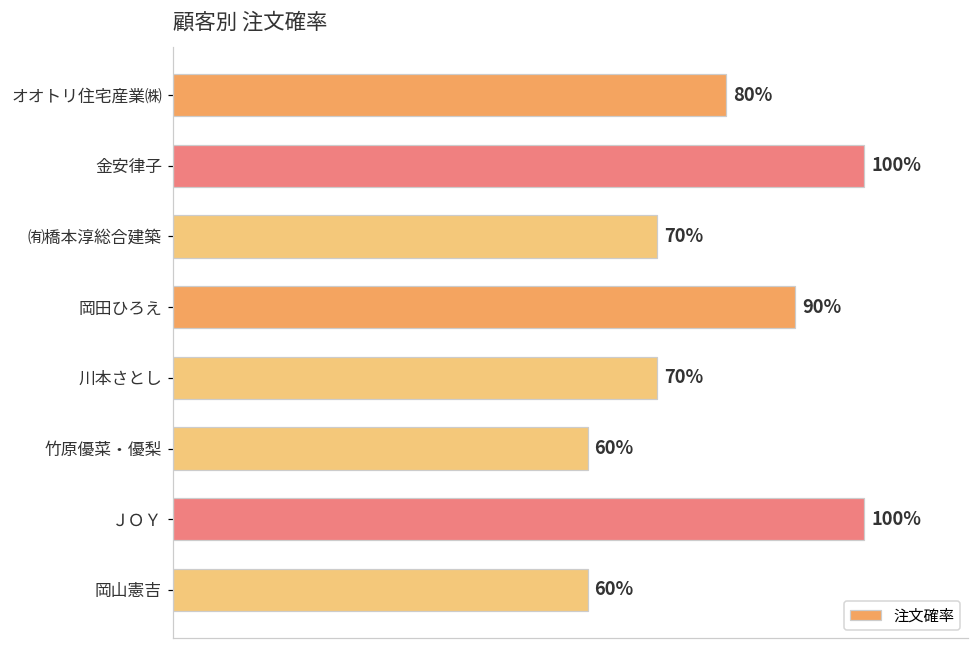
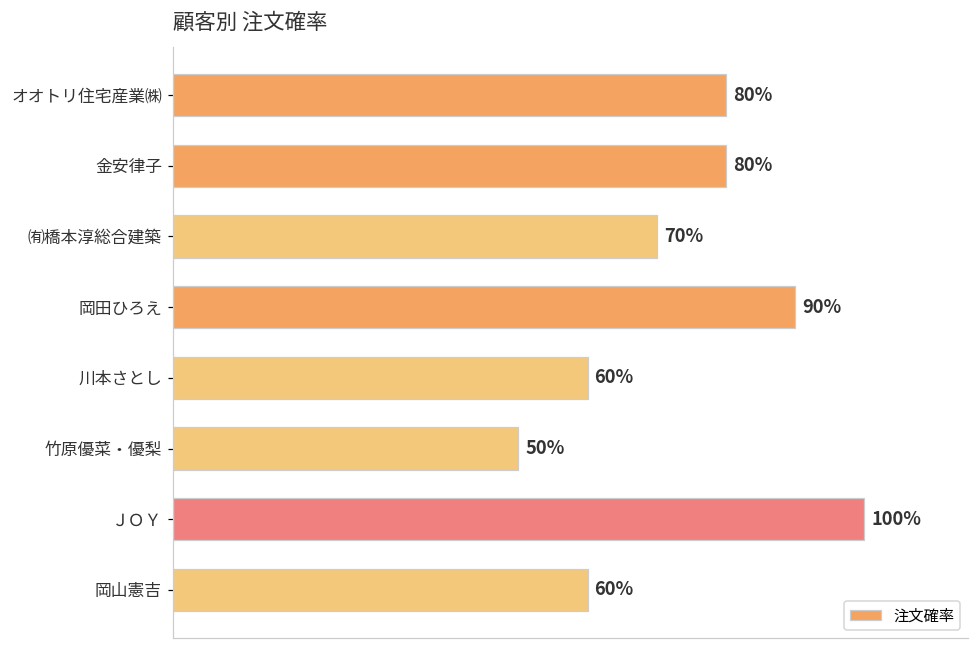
  {
    "オオトリ住宅産業㈱": "80%",
-   "金安律子": "100%",
+   "金安律子": "80%",
    "㈲橋本淳総合建築": "70%",
    "岡田ひろえ": "90%",
-   "川本さとし": "70%",
-   "竹原優菜・優梨": "60%",
+   "川本さとし": "60%",
+   "竹原優菜・優梨": "50%",
    "ＪＯＹ": "100%",
    "岡山憲吉": "60%"
  }
